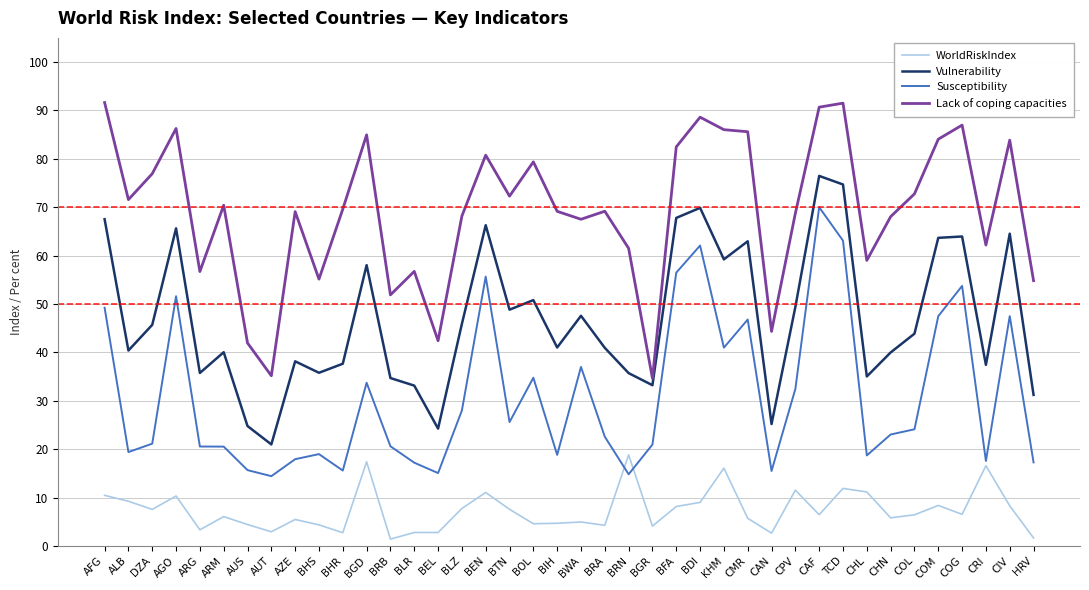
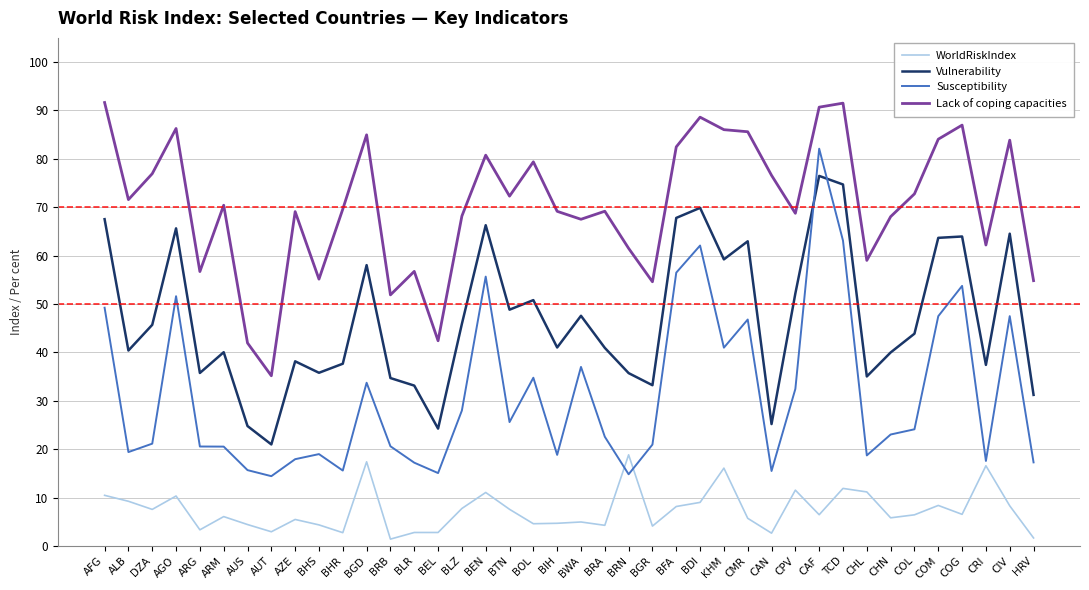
  {
    "WorldRiskIndex": {
      "AFG": 10,
      "ALB": 9,
      "DZA": 8,
      "AGO": 10,
      "ARG": 3,
      "ARM": 6,
      "AUS": 4,
      "AUT": 3,
      "AZE": 5,
      "BHS": 4,
      "BHR": 3,
      "BGD": 17,
      "BRB": 1,
      "BLR": 3,
      "BEL": 3,
      "BLZ": 8,
      "BEN": 11,
      "BTN": 8,
      "BOL": 5,
      "BIH": 5,
      "BWA": 5,
      "BRA": 4,
      "BRN": 19,
      "BGR": 4,
      "BFA": 8,
      "BDI": 9,
      "KHM": 16,
      "CMR": 6,
      "CAN": 3,
      "CPV": 12,
      "CAF": 6,
      "TCD": 12,
      "CHL": 11,
      "CHN": 6,
      "COL": 6,
      "COM": 8,
      "COG": 7,
      "CRI": 17,
      "CIV": 8,
      "HRV": 2
    },
    "Vulnerability": {
      "AFG": 68,
      "ALB": 40,
      "DZA": 46,
      "AGO": 66,
      "ARG": 36,
      "ARM": 40,
      "AUS": 25,
      "AUT": 21,
      "AZE": 38,
      "BHS": 36,
      "BHR": 38,
      "BGD": 58,
      "BRB": 35,
      "BLR": 33,
      "BEL": 24,
      "BLZ": 46,
      "BEN": 66,
      "BTN": 49,
      "BOL": 51,
      "BIH": 41,
      "BWA": 48,
      "BRA": 41,
      "BRN": 36,
      "BGR": 33,
      "BFA": 68,
      "BDI": 70,
      "KHM": 59,
      "CMR": 63,
      "CAN": 25,
-     "CPV": 49,
+     "CPV": 52,
      "CAF": 76,
      "TCD": 75,
      "CHL": 35,
      "CHN": 40,
      "COL": 44,
      "COM": 64,
      "COG": 64,
      "CRI": 37,
      "CIV": 65,
      "HRV": 31
    },
    "Susceptibility": {
      "AFG": 49,
      "ALB": 19,
      "DZA": 21,
      "AGO": 52,
      "ARG": 21,
      "ARM": 21,
      "AUS": 16,
      "AUT": 14,
      "AZE": 18,
      "BHS": 19,
      "BHR": 16,
      "BGD": 34,
      "BRB": 21,
      "BLR": 17,
      "BEL": 15,
      "BLZ": 28,
      "BEN": 56,
      "BTN": 26,
      "BOL": 35,
      "BIH": 19,
      "BWA": 37,
      "BRA": 23,
      "BRN": 15,
      "BGR": 21,
      "BFA": 56,
      "BDI": 62,
      "KHM": 41,
      "CMR": 47,
      "CAN": 15,
      "CPV": 32,
-     "CAF": 70,
+     "CAF": 82,
      "TCD": 63,
      "CHL": 19,
      "CHN": 23,
      "COL": 24,
      "COM": 47,
      "COG": 54,
      "CRI": 18,
      "CIV": 47,
      "HRV": 17
    },
    "Lack of coping capacities": {
      "AFG": 92,
      "ALB": 72,
      "DZA": 77,
      "AGO": 86,
      "ARG": 57,
      "ARM": 70,
      "AUS": 42,
      "AUT": 35,
      "AZE": 69,
      "BHS": 55,
      "BHR": 70,
      "BGD": 85,
      "BRB": 52,
      "BLR": 57,
      "BEL": 42,
      "BLZ": 68,
      "BEN": 81,
      "BTN": 72,
      "BOL": 79,
      "BIH": 69,
      "BWA": 68,
      "BRA": 69,
      "BRN": 62,
-     "BGR": 35,
+     "BGR": 55,
      "BFA": 82,
      "BDI": 89,
      "KHM": 86,
      "CMR": 86,
-     "CAN": 44,
+     "CAN": 77,
      "CPV": 69,
      "CAF": 91,
      "TCD": 92,
      "CHL": 59,
      "CHN": 68,
      "COL": 73,
      "COM": 84,
      "COG": 87,
      "CRI": 62,
      "CIV": 84,
      "HRV": 55
    }
  }
